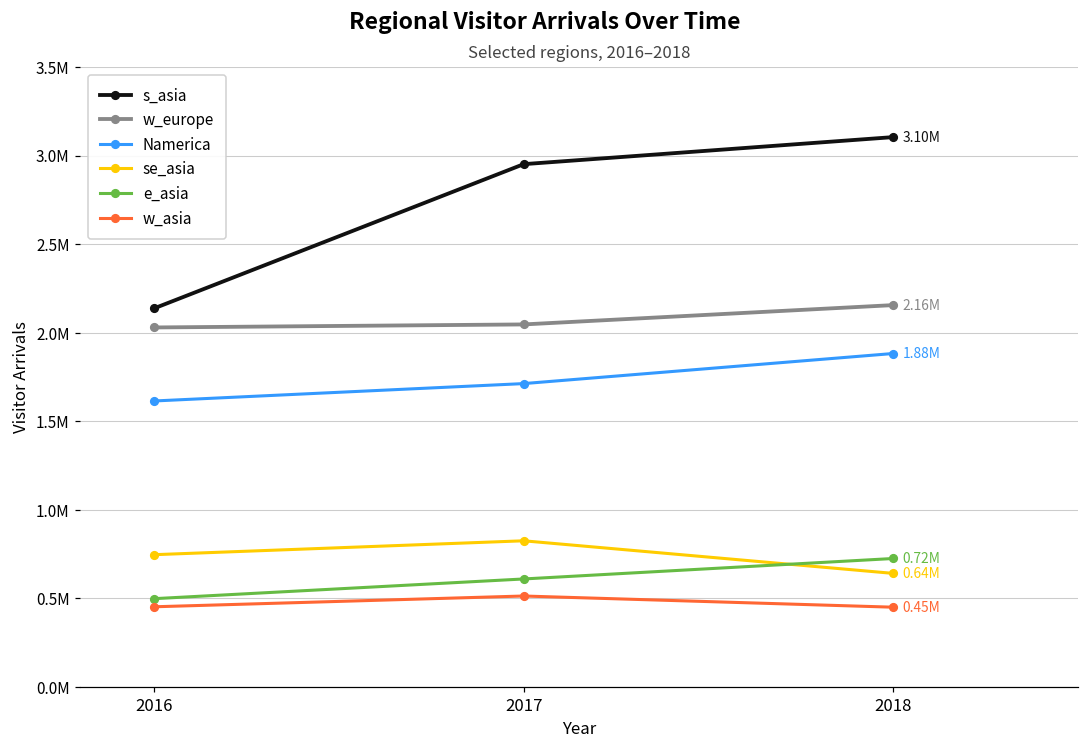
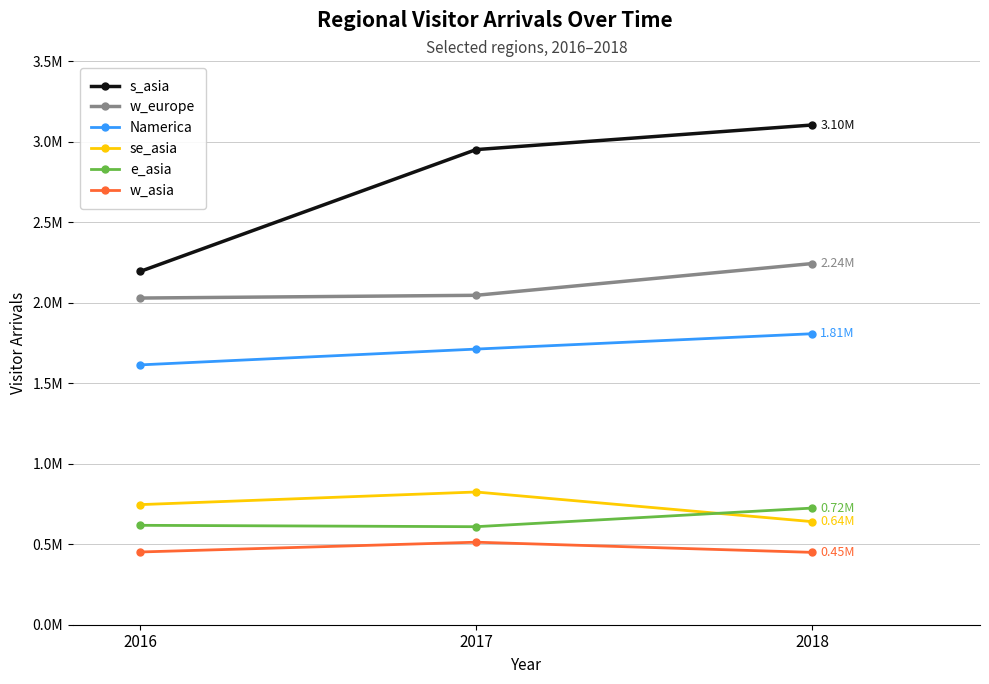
  {
    "s_asia": {
-     "2016": "2140000",
+     "2016": "2190000",
      "2017": "2950000"
    },
    "w_europe": {
-     "2018": "2.16M"
+     "2018": "2.24M"
    },
    "Namerica": {
-     "2018": "1.88M"
+     "2018": "1.81M"
    },
    "se_asia": {
      "2018": "0.64M"
    },
    "e_asia": {
-     "2016": "500000",
+     "2016": "620000",
      "2017": "610000"
    },
    "w_asia": {
      "2018": "0.45M"
    }
  }
